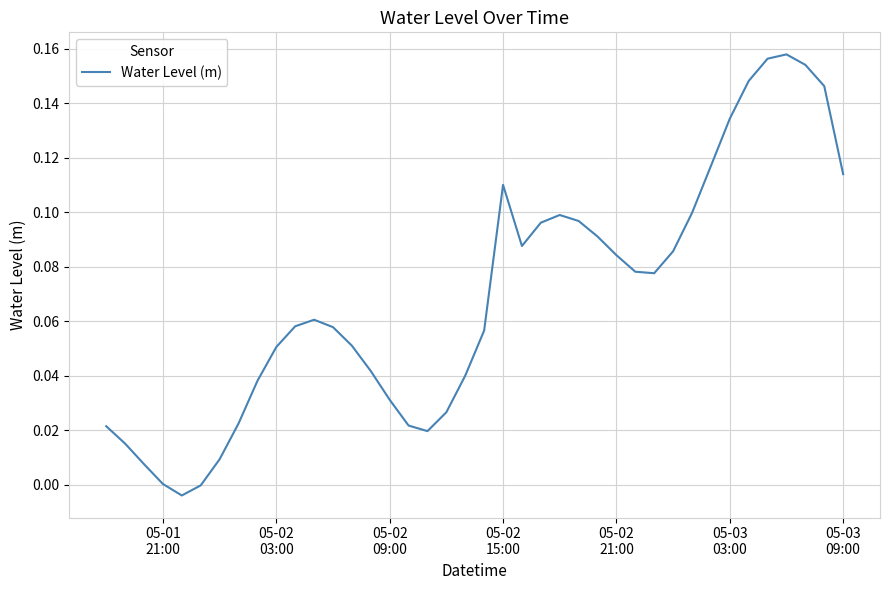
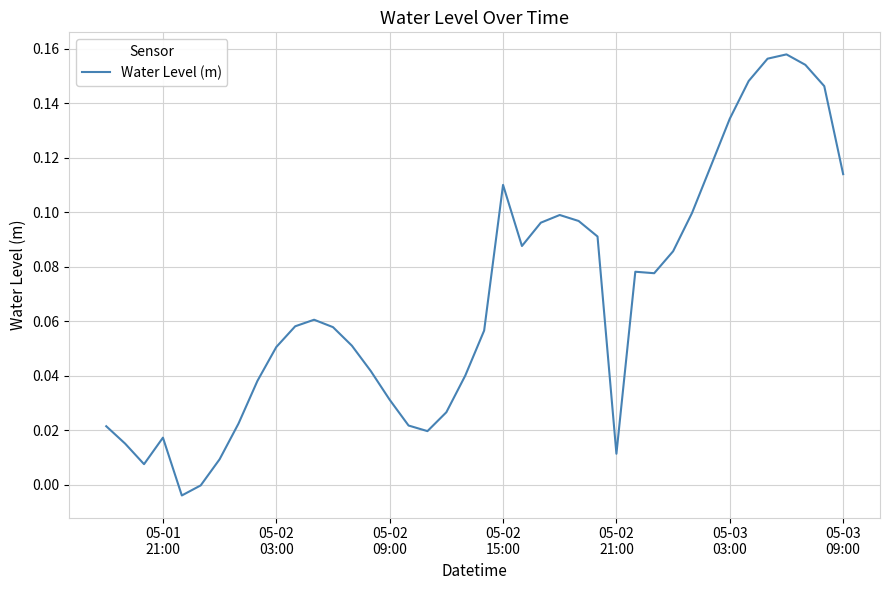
  {
-   "05-01 21:00": 0.000,
+   "05-01 21:00": 0.017,
    "05-02 03:00": 0.051,
    "05-02 09:00": 0.031,
    "05-02 15:00": 0.110,
-   "05-02 21:00": 0.084,
+   "05-02 21:00": 0.011,
    "05-03 03:00": 0.134,
    "05-03 09:00": 0.114
  }
